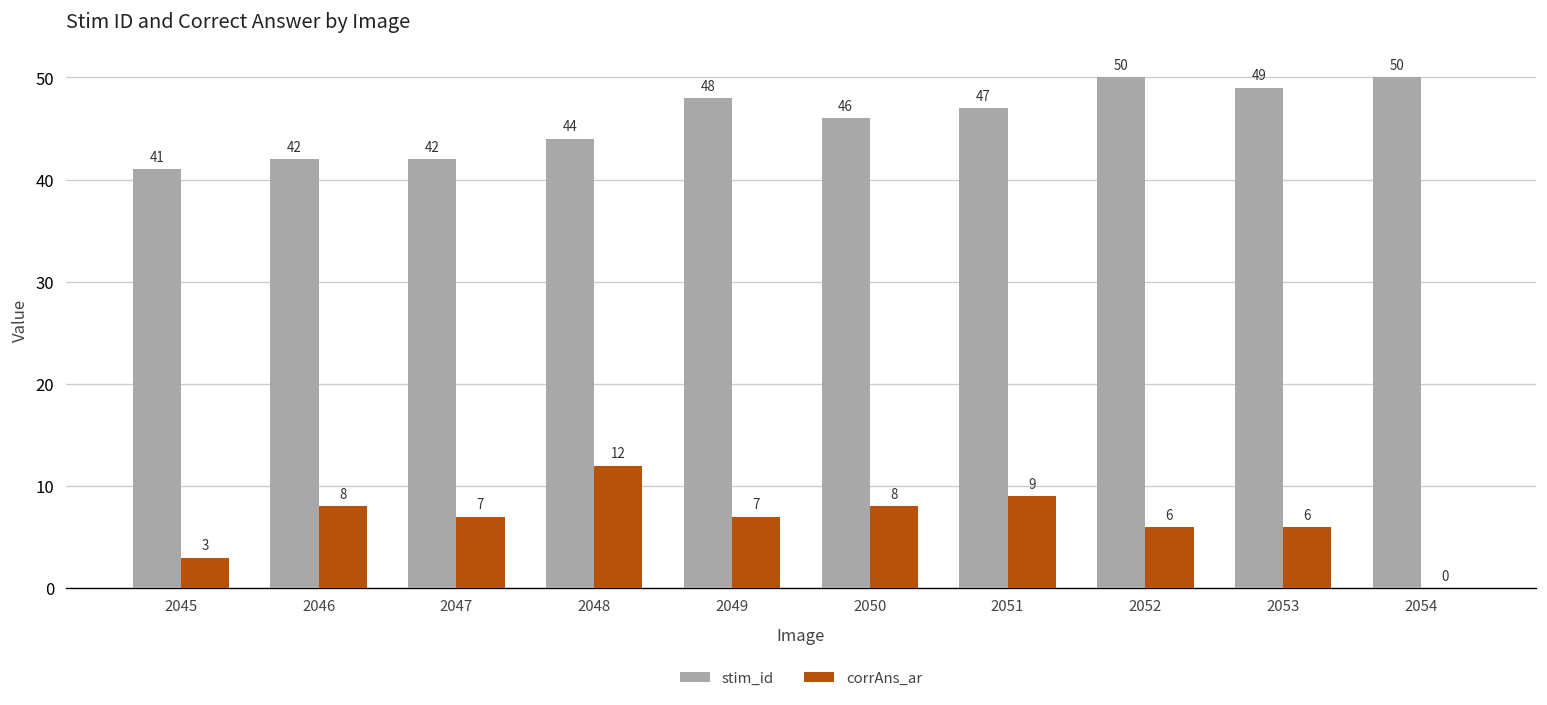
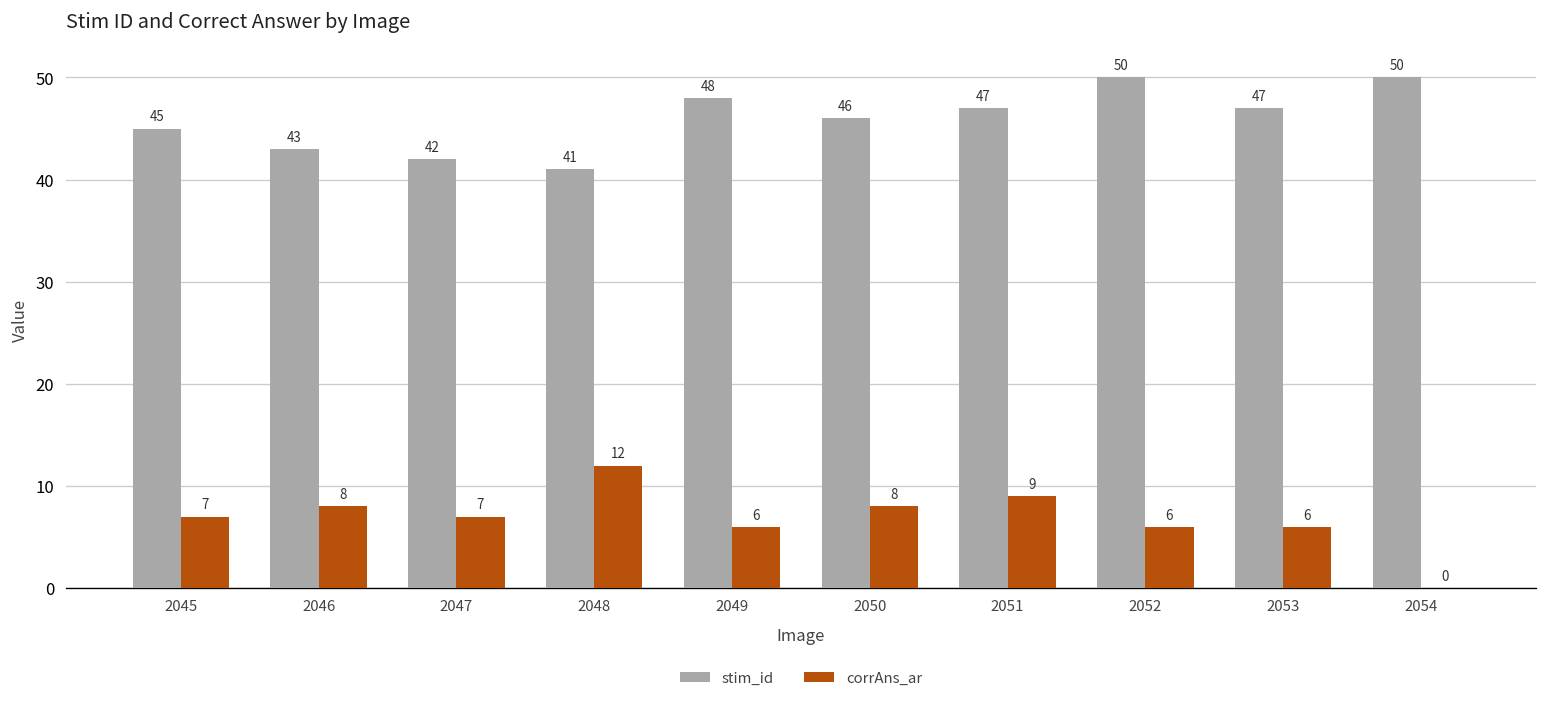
  {
    "stim_id": {
-     "2045": 41,
-     "2046": 42,
+     "2045": 45,
+     "2046": 43,
      "2047": 42,
-     "2048": 44,
+     "2048": 41,
      "2049": 48,
      "2050": 46,
      "2051": 47,
      "2052": 50,
-     "2053": 49,
+     "2053": 47,
      "2054": 50
    },
    "corrAns_ar": {
-     "2045": 3,
+     "2045": 7,
      "2046": 8,
      "2047": 7,
      "2048": 12,
-     "2049": 7,
+     "2049": 6,
      "2050": 8,
      "2051": 9,
      "2052": 6,
      "2053": 6,
      "2054": 0
    }
  }
